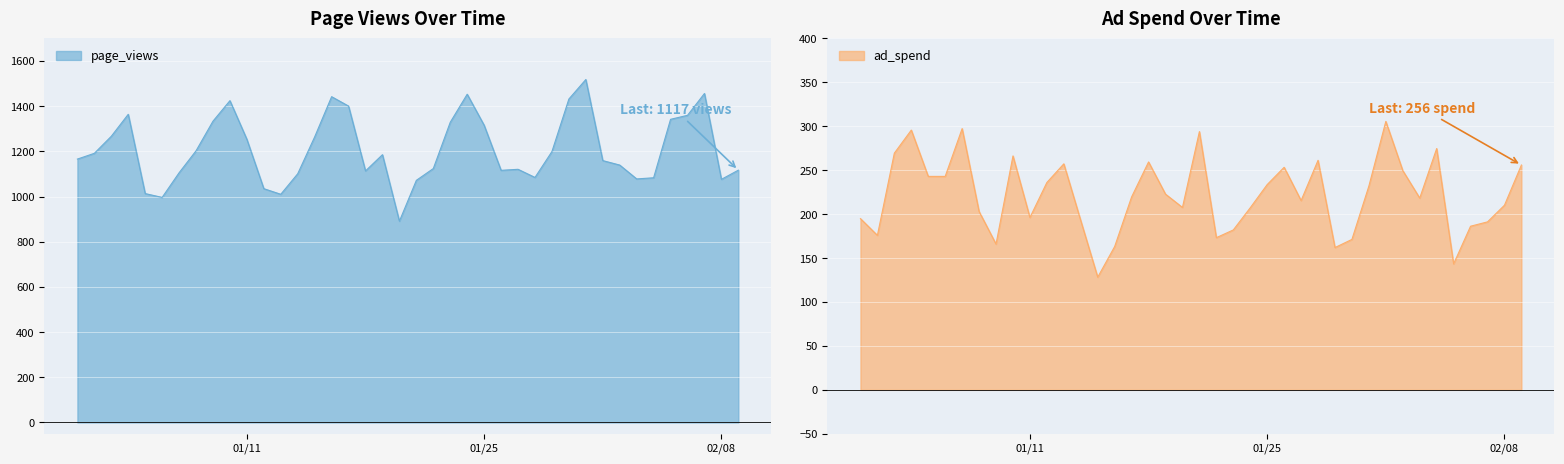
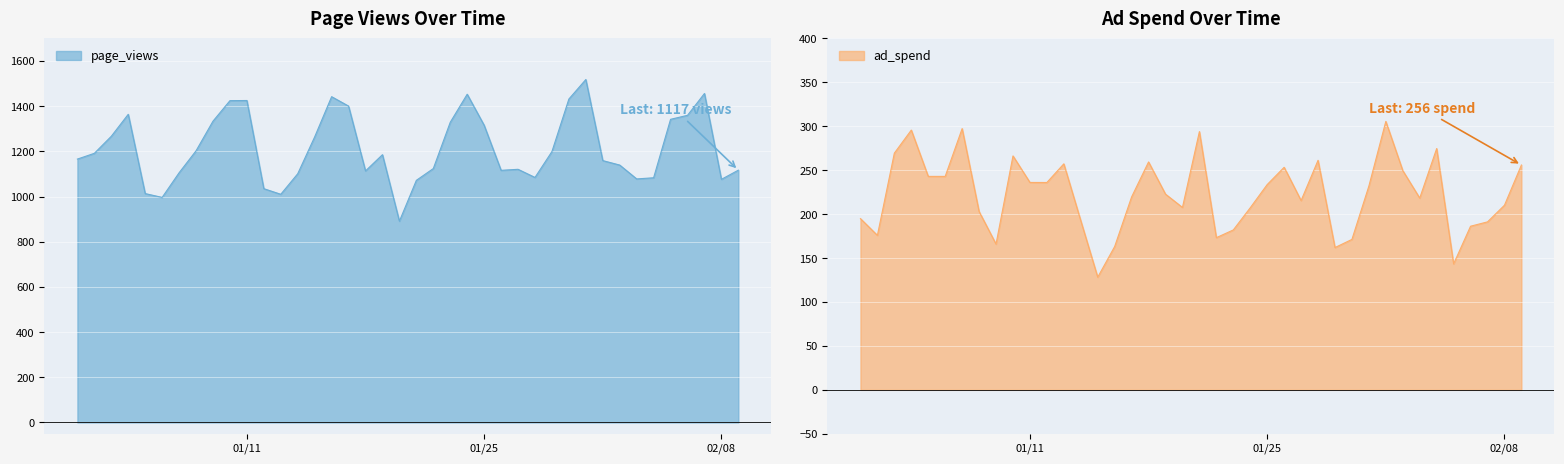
  {
    "Page Views Over Time": {
-     "01/11": 1250,
+     "01/11": 1430,
      "01/25": 1320,
      "02/08": 1080
    },
    "Ad Spend Over Time": {
-     "01/11": 200,
+     "01/11": 240,
      "01/25": 230,
      "02/08": 210
    }
  }
